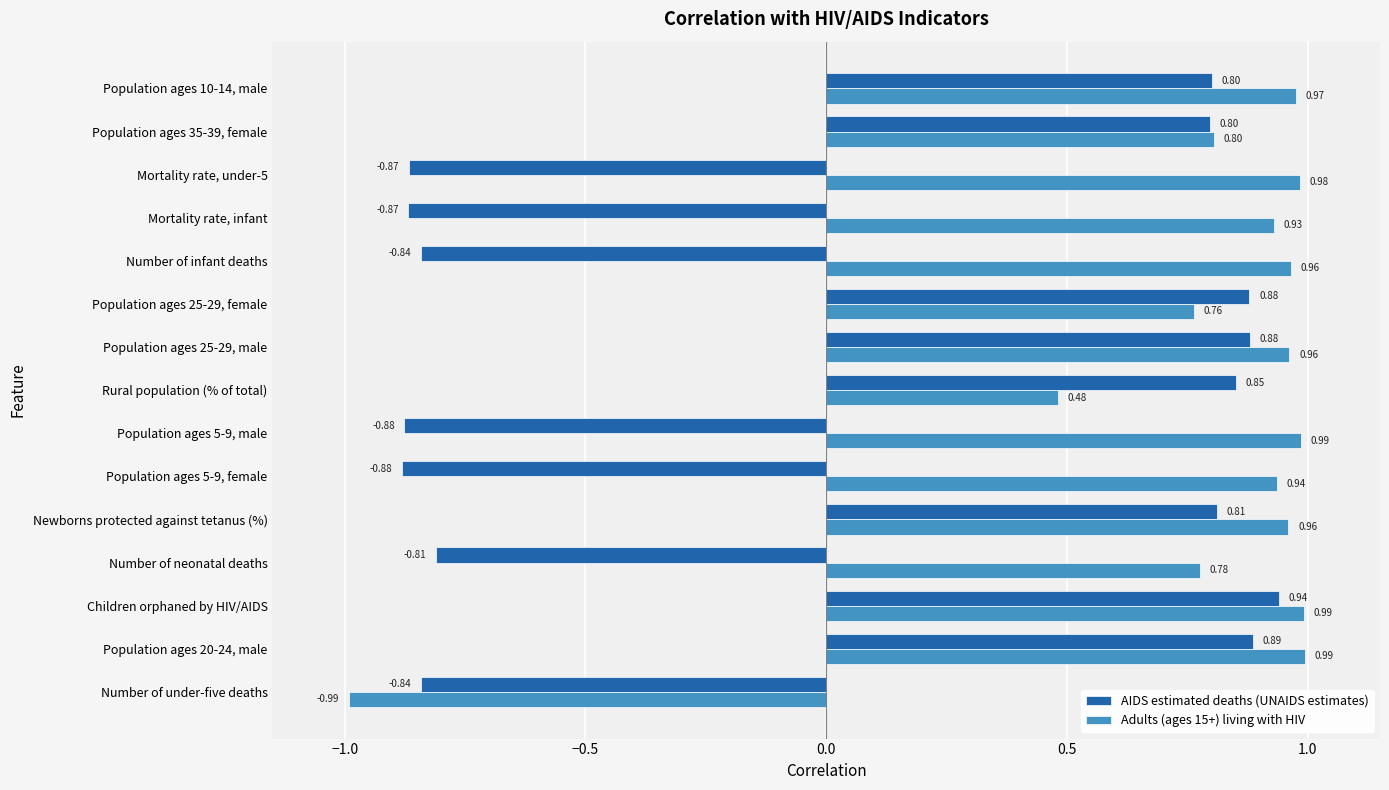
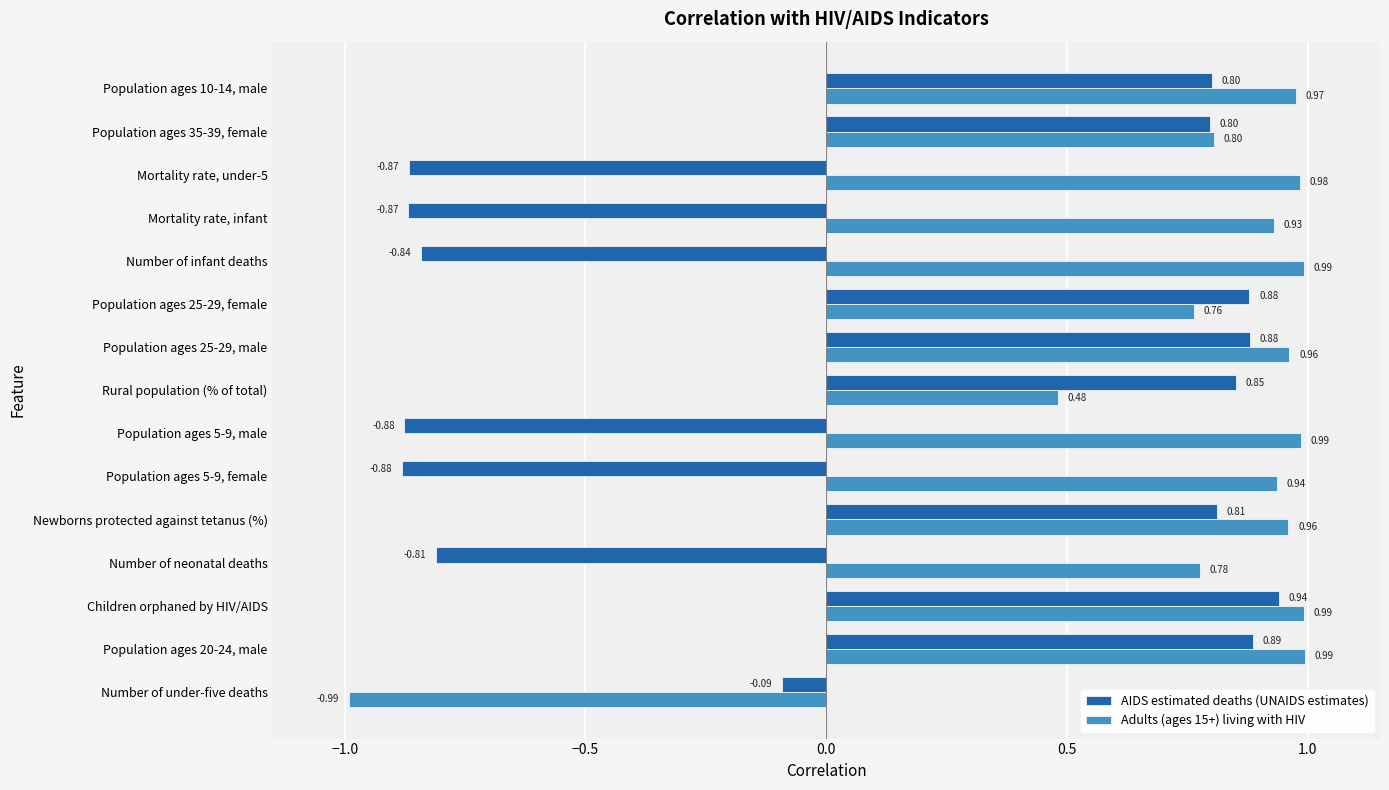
  {
    "AIDS estimated deaths (UNAIDS estimates)": {
      "Population ages 10-14, male": 0.80,
      "Population ages 35-39, female": 0.80,
      "Mortality rate, under-5": -0.87,
      "Mortality rate, infant": -0.87,
      "Number of infant deaths": -0.84,
      "Population ages 25-29, female": 0.88,
      "Population ages 25-29, male": 0.88,
      "Rural population (% of total)": 0.85,
      "Population ages 5-9, male": -0.88,
      "Population ages 5-9, female": -0.88,
      "Newborns protected against tetanus (%)": 0.81,
      "Number of neonatal deaths": -0.81,
      "Children orphaned by HIV/AIDS": 0.94,
      "Population ages 20-24, male": 0.89,
-     "Number of under-five deaths": -0.84
+     "Number of under-five deaths": -0.09
    },
    "Adults (ages 15+) living with HIV": {
      "Population ages 10-14, male": 0.97,
      "Population ages 35-39, female": 0.80,
      "Mortality rate, under-5": 0.98,
      "Mortality rate, infant": 0.93,
-     "Number of infant deaths": 0.96,
+     "Number of infant deaths": 0.99,
      "Population ages 25-29, female": 0.76,
      "Population ages 25-29, male": 0.96,
      "Rural population (% of total)": 0.48,
      "Population ages 5-9, male": 0.99,
      "Population ages 5-9, female": 0.94,
      "Newborns protected against tetanus (%)": 0.96,
      "Number of neonatal deaths": 0.78,
      "Children orphaned by HIV/AIDS": 0.99,
      "Population ages 20-24, male": 0.99,
      "Number of under-five deaths": -0.99
    }
  }
